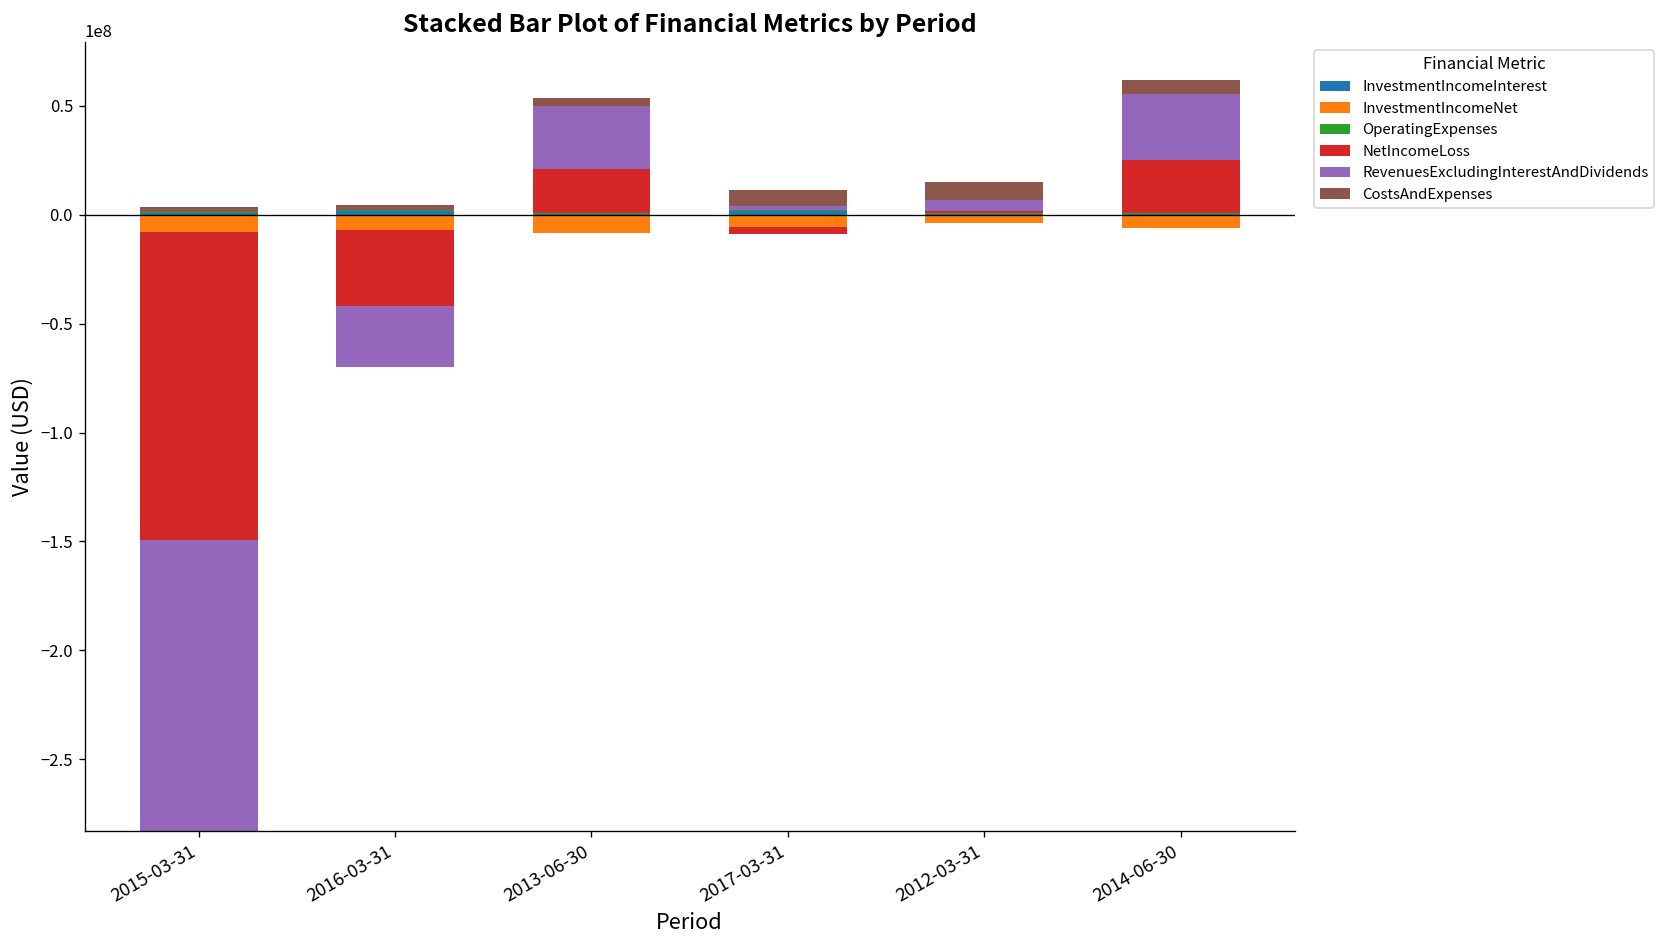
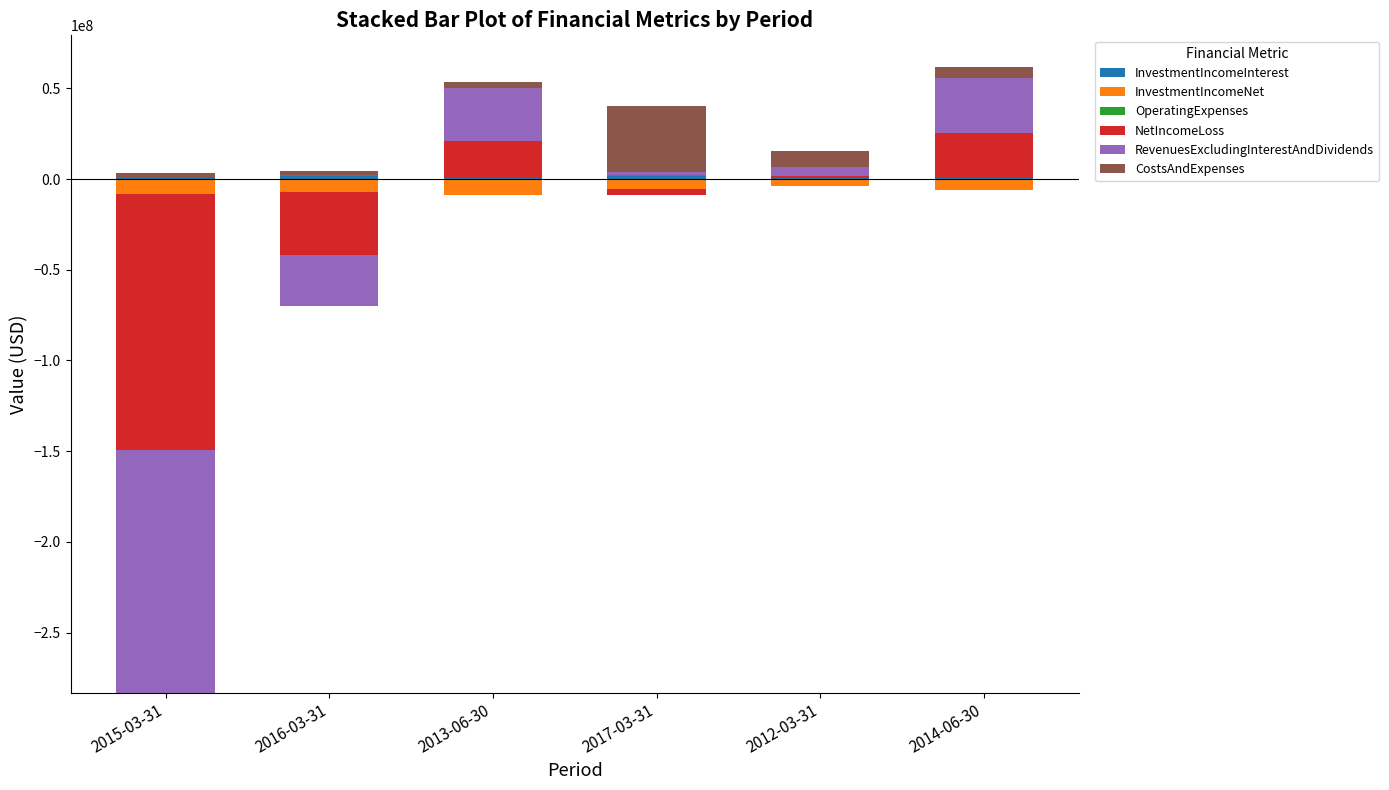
  {
    "CostsAndExpenses": {
      "2015-03-31": 2000000,
      "2016-03-31": 2000000,
      "2013-06-30": 4000000,
-     "2017-03-31": 7000000,
+     "2017-03-31": 36000000,
      "2012-03-31": 9000000,
      "2014-06-30": 6000000
    }
  }
